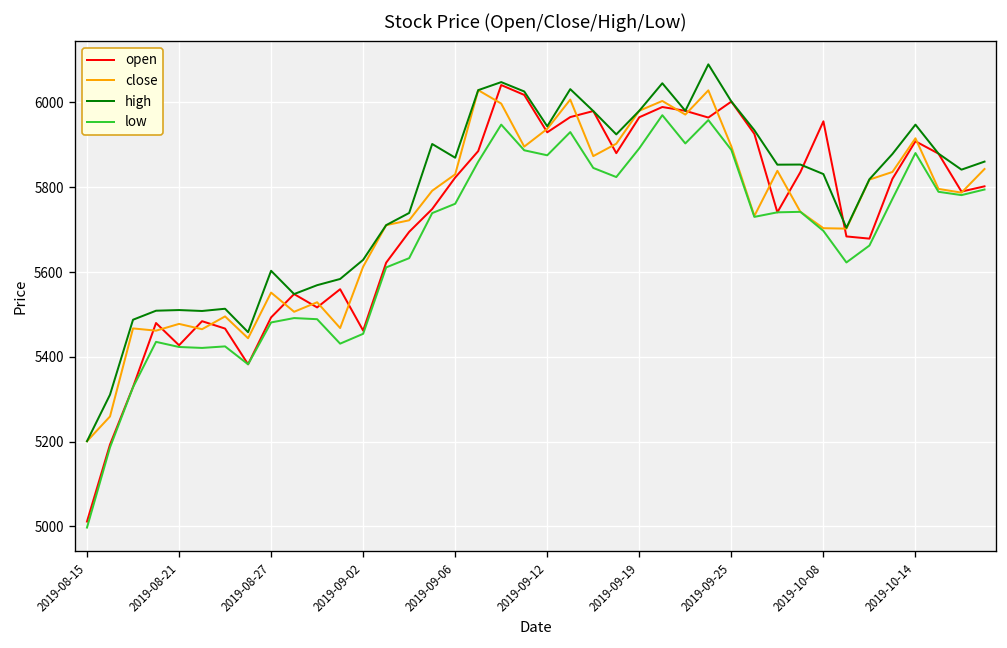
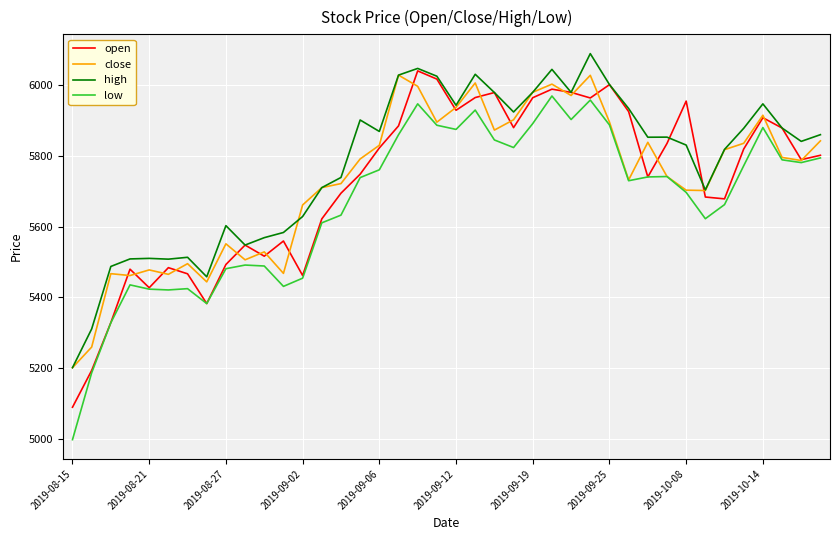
  {
    "open": {
-     "2019-08-15": 5010,
+     "2019-08-15": 5090,
      "2019-08-27": 5490,
      "2019-09-02": 5460,
      "2019-09-06": 5820,
      "2019-09-12": 5930,
      "2019-09-19": 5960,
      "2019-10-08": 5960
    },
    "close": {
      "2019-08-21": 5480,
      "2019-08-27": 5550,
-     "2019-09-02": 5610,
+     "2019-09-02": 5660,
      "2019-09-06": 5830,
      "2019-09-25": 5900
    },
    "high": {
      "2019-08-21": 5510,
      "2019-08-27": 5600,
      "2019-09-02": 5630,
      "2019-09-06": 5870,
      "2019-10-08": 5830,
      "2019-10-14": 5950
    },
    "low": {
      "2019-08-15": 5000,
      "2019-08-27": 5480,
      "2019-09-02": 5450,
      "2019-09-06": 5760,
      "2019-09-12": 5880,
      "2019-09-19": 5890,
      "2019-09-25": 5890,
      "2019-10-14": 5880
    }
  }
